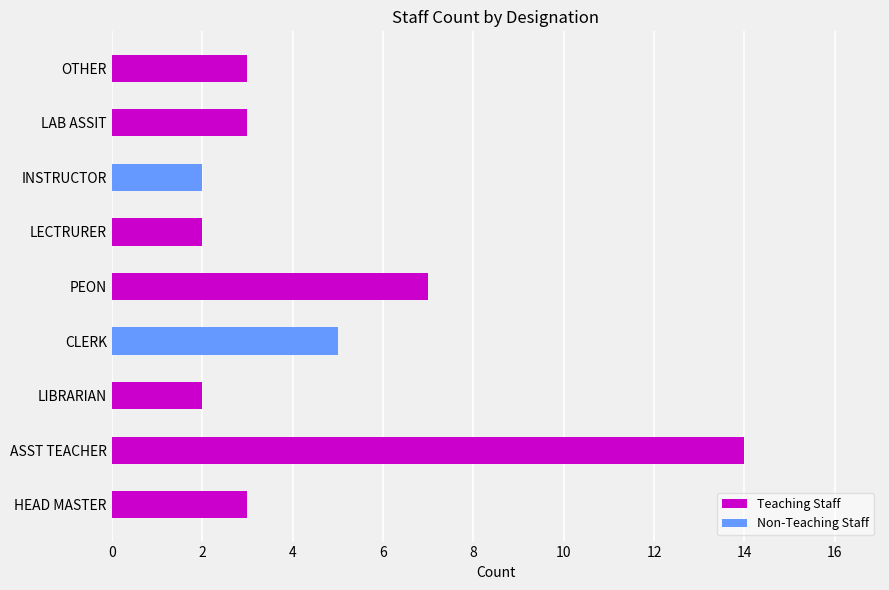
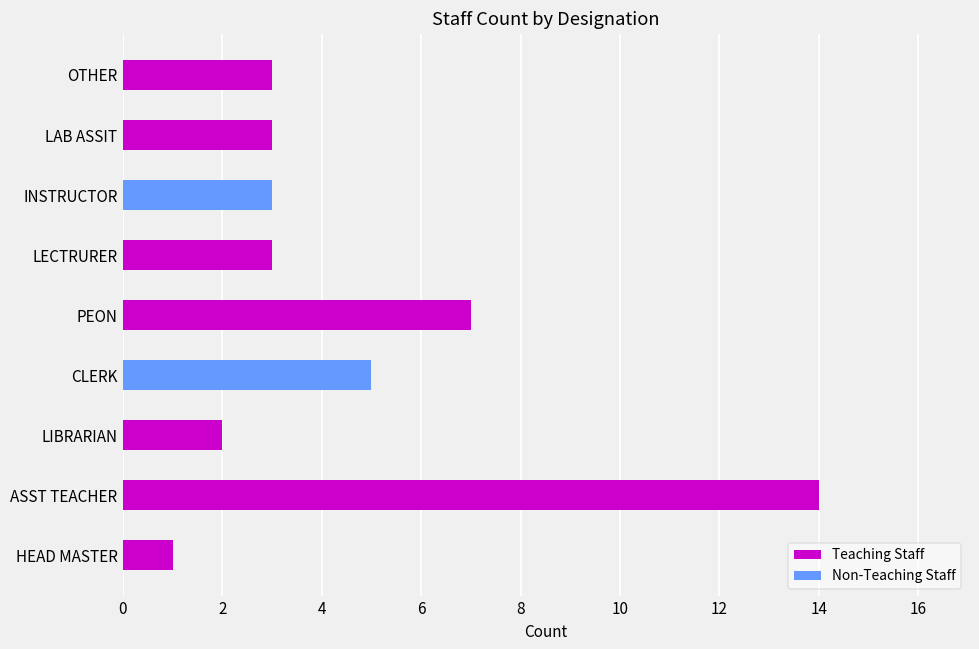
  {
    "OTHER": 3,
    "LAB ASSIT": 3,
-   "INSTRUCTOR": 2,
-   "LECTRURER": 2,
+   "INSTRUCTOR": 3,
+   "LECTRURER": 3,
    "PEON": 7,
    "CLERK": 5,
    "LIBRARIAN": 2,
    "ASST TEACHER": 14,
-   "HEAD MASTER": 3
+   "HEAD MASTER": 1
  }
